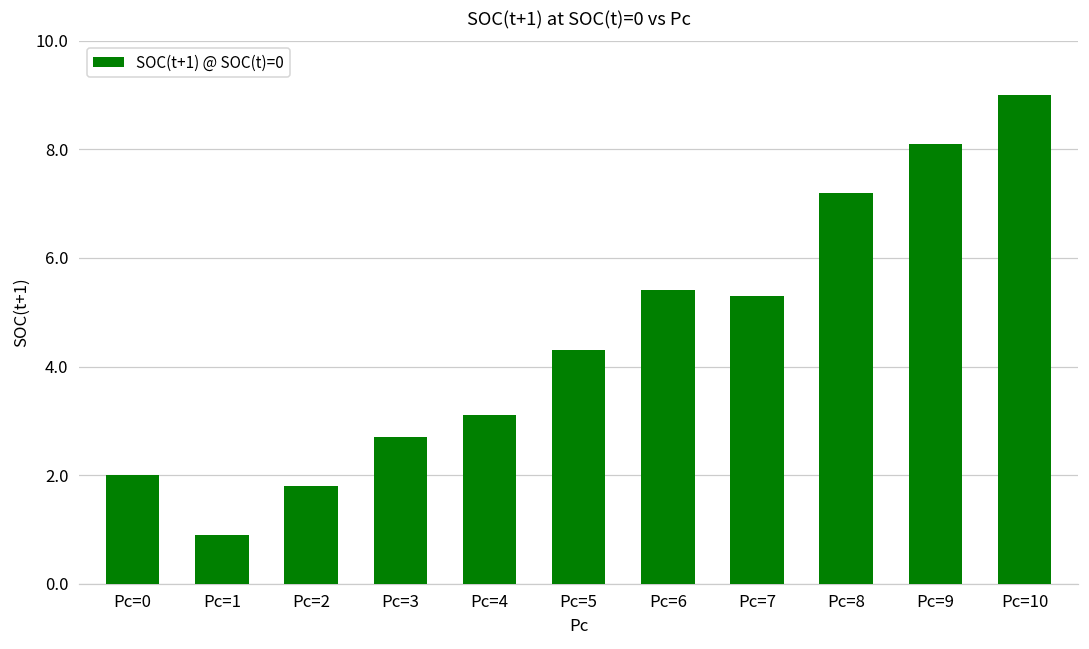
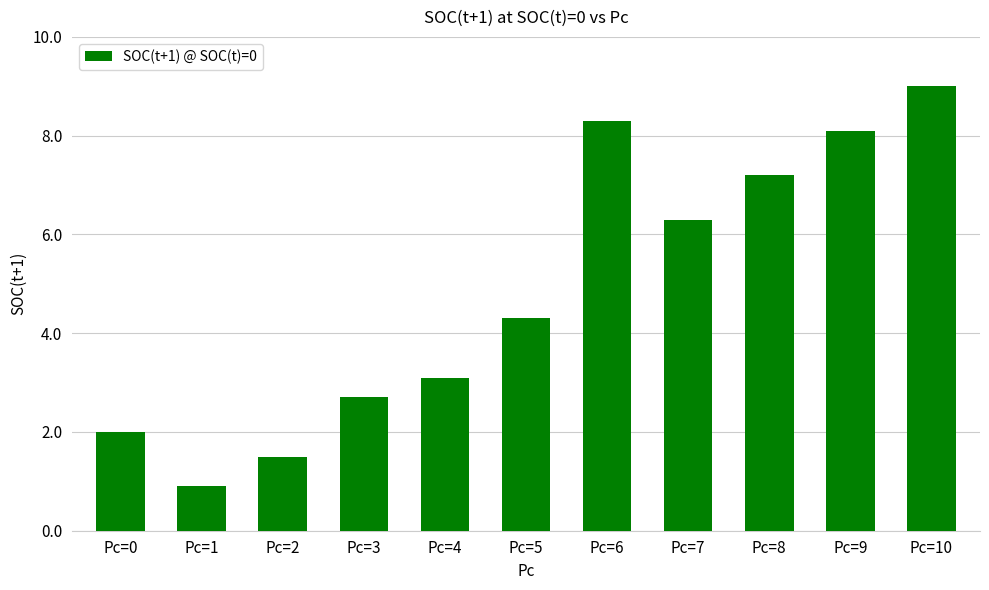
  {
    "Pc=0": 2.0,
    "Pc=1": 0.9,
-   "Pc=2": 1.8,
+   "Pc=2": 1.5,
    "Pc=3": 2.7,
    "Pc=4": 3.1,
    "Pc=5": 4.3,
-   "Pc=6": 5.4,
-   "Pc=7": 5.3,
+   "Pc=6": 8.3,
+   "Pc=7": 6.3,
    "Pc=8": 7.2,
    "Pc=9": 8.1,
    "Pc=10": 9.0
  }
